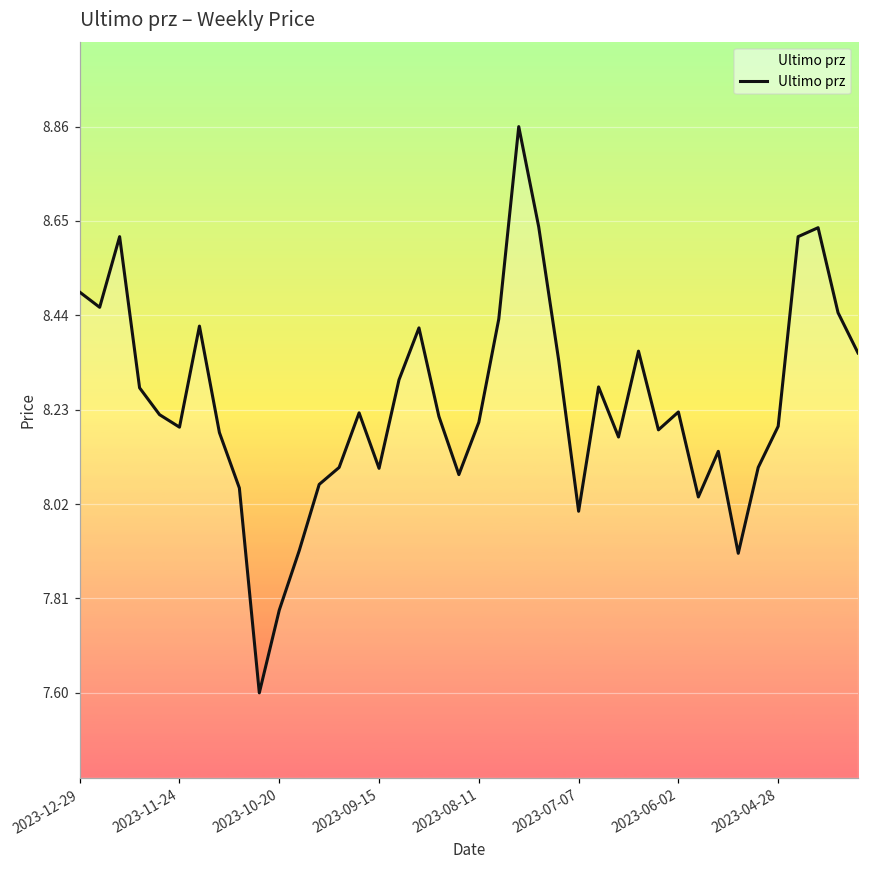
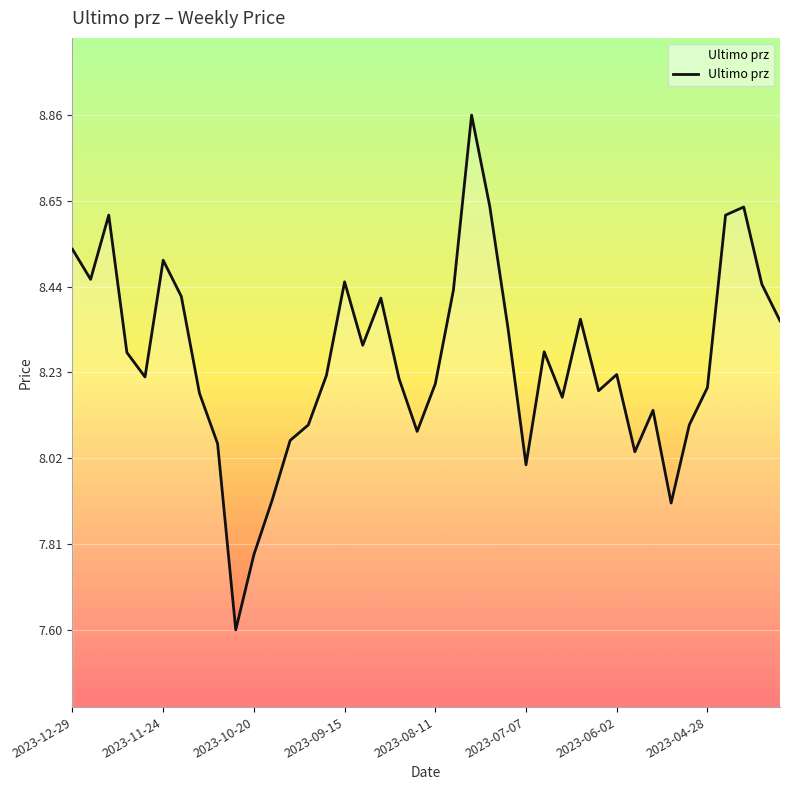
  {
-   "2023-12-29": 8.49,
-   "2023-11-24": 8.19,
+   "2023-12-29": 8.53,
+   "2023-11-24": 8.51,
    "2023-10-20": 7.78,
-   "2023-09-15": 8.10,
+   "2023-09-15": 8.45,
    "2023-08-11": 8.20,
    "2023-07-07": 8.00,
    "2023-06-02": 8.23,
    "2023-04-28": 8.19
  }
